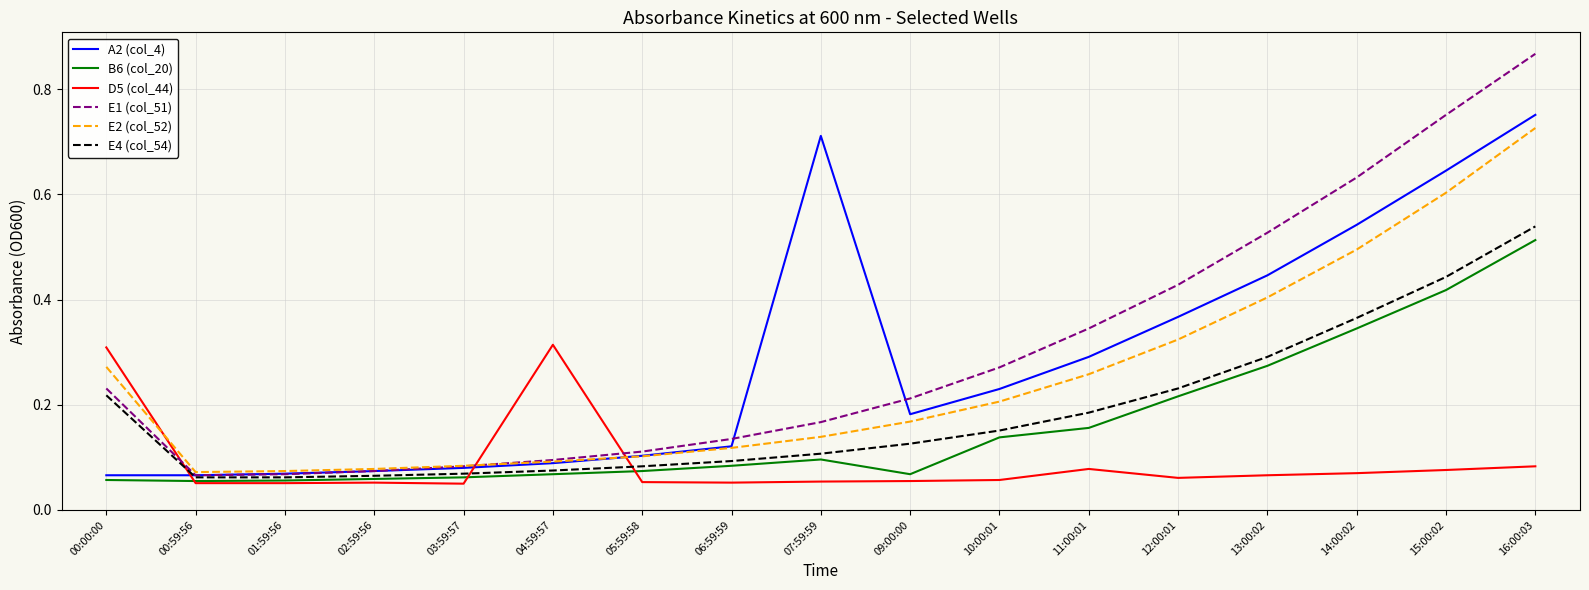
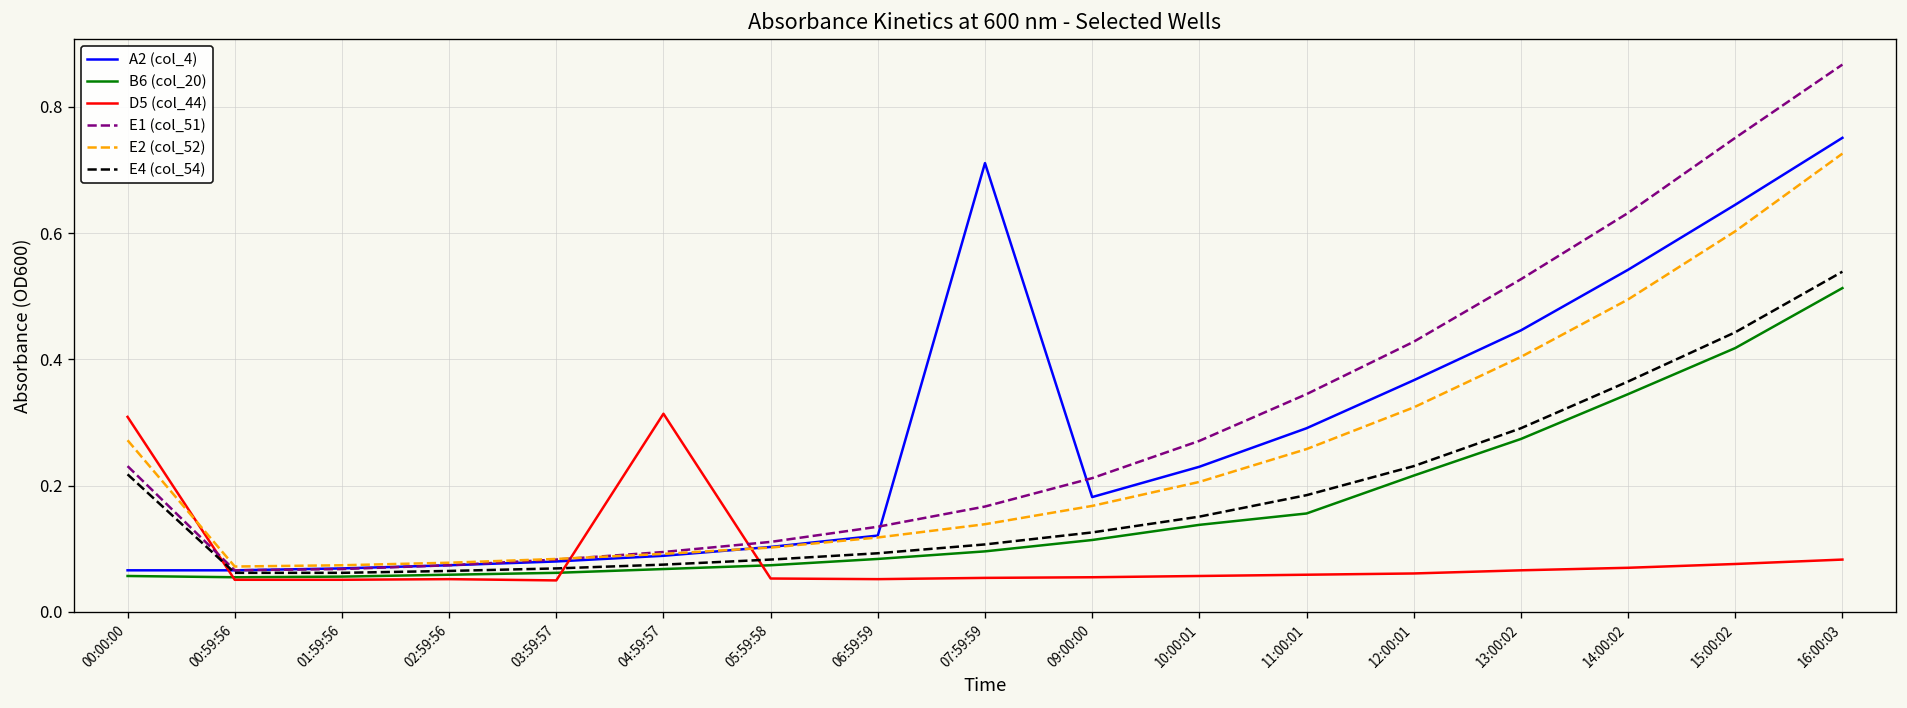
  {
    "A2 (col_4)": {
      "00:00:00": 0.07,
      "07:59:59": 0.71,
      "09:00:00": 0.18,
      "10:00:01": 0.23,
      "11:00:01": 0.29,
      "12:00:01": 0.37,
      "13:00:02": 0.45,
      "14:00:02": 0.54,
      "15:00:02": 0.65,
      "16:00:03": 0.75
    },
    "B6 (col_20)": {
      "00:00:00": 0.06,
      "01:59:56": 0.06,
      "02:59:56": 0.06,
      "03:59:57": 0.06,
      "04:59:57": 0.07,
      "05:59:58": 0.07,
      "06:59:59": 0.08,
      "07:59:59": 0.10,
-     "09:00:00": 0.07,
+     "09:00:00": 0.11,
      "10:00:01": 0.14,
      "11:00:01": 0.16,
      "12:00:01": 0.22,
      "13:00:02": 0.27,
      "14:00:02": 0.35,
      "15:00:02": 0.42,
      "16:00:03": 0.51
    },
    "D5 (col_44)": {
      "00:00:00": 0.31,
      "01:59:56": 0.05,
      "02:59:56": 0.05,
      "03:59:57": 0.05,
      "04:59:57": 0.31,
      "05:59:58": 0.05,
      "06:59:59": 0.05,
      "07:59:59": 0.05,
      "09:00:00": 0.06,
      "10:00:01": 0.06,
-     "11:00:01": 0.08,
+     "11:00:01": 0.06,
      "12:00:01": 0.06,
      "13:00:02": 0.07,
      "14:00:02": 0.07,
      "15:00:02": 0.08,
      "16:00:03": 0.08
    },
    "E1 (col_51)": {
      "00:00:00": 0.23,
      "05:59:58": 0.11,
      "06:59:59": 0.14,
      "07:59:59": 0.17,
      "09:00:00": 0.21,
      "10:00:01": 0.27,
      "11:00:01": 0.35,
      "12:00:01": 0.43,
      "13:00:02": 0.53,
      "14:00:02": 0.63,
      "15:00:02": 0.75,
      "16:00:03": 0.87
    },
    "E2 (col_52)": {
      "00:00:00": 0.27,
      "00:59:56": 0.07,
      "01:59:56": 0.07,
      "07:59:59": 0.14,
      "09:00:00": 0.17,
      "10:00:01": 0.21,
      "11:00:01": 0.26,
      "12:00:01": 0.32,
      "13:00:02": 0.40,
      "14:00:02": 0.50,
      "15:00:02": 0.60,
      "16:00:03": 0.73
    },
    "E4 (col_54)": {
      "00:00:00": 0.22,
      "01:59:56": 0.06,
      "02:59:56": 0.07,
      "03:59:57": 0.07,
      "04:59:57": 0.08,
      "05:59:58": 0.08,
      "06:59:59": 0.09,
      "07:59:59": 0.11,
      "09:00:00": 0.13,
      "10:00:01": 0.15,
      "11:00:01": 0.19,
      "12:00:01": 0.23,
      "13:00:02": 0.29,
      "14:00:02": 0.37,
      "15:00:02": 0.44,
      "16:00:03": 0.54
    }
  }
